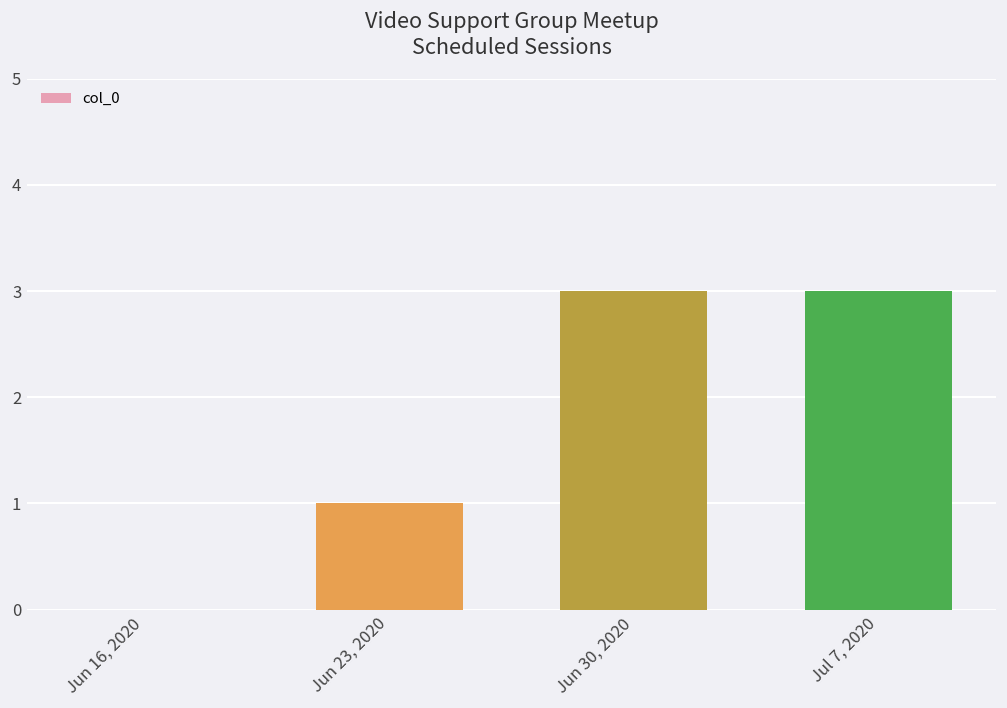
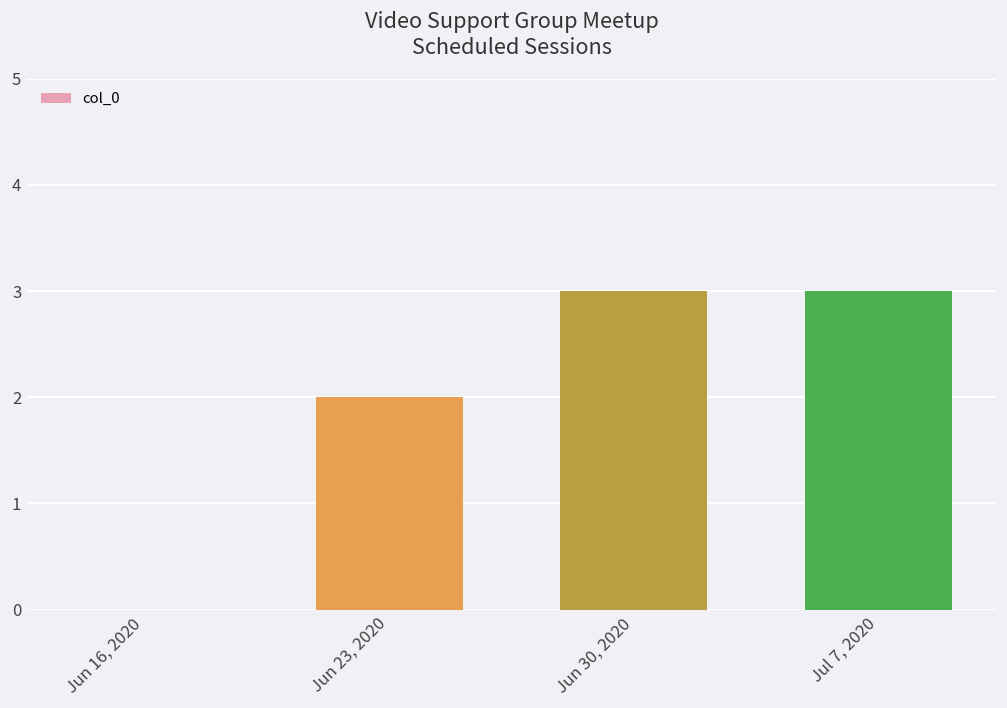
  {
    "Jun 16, 2020": 0,
-   "Jun 23, 2020": 1,
+   "Jun 23, 2020": 2,
    "Jun 30, 2020": 3,
    "Jul 7, 2020": 3
  }
